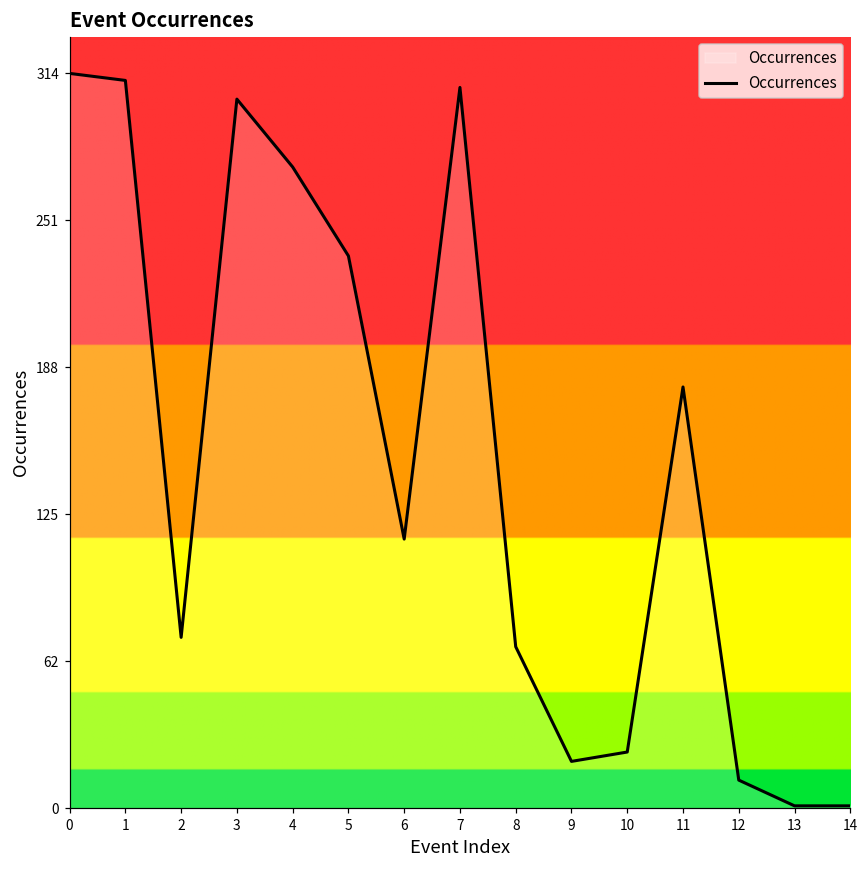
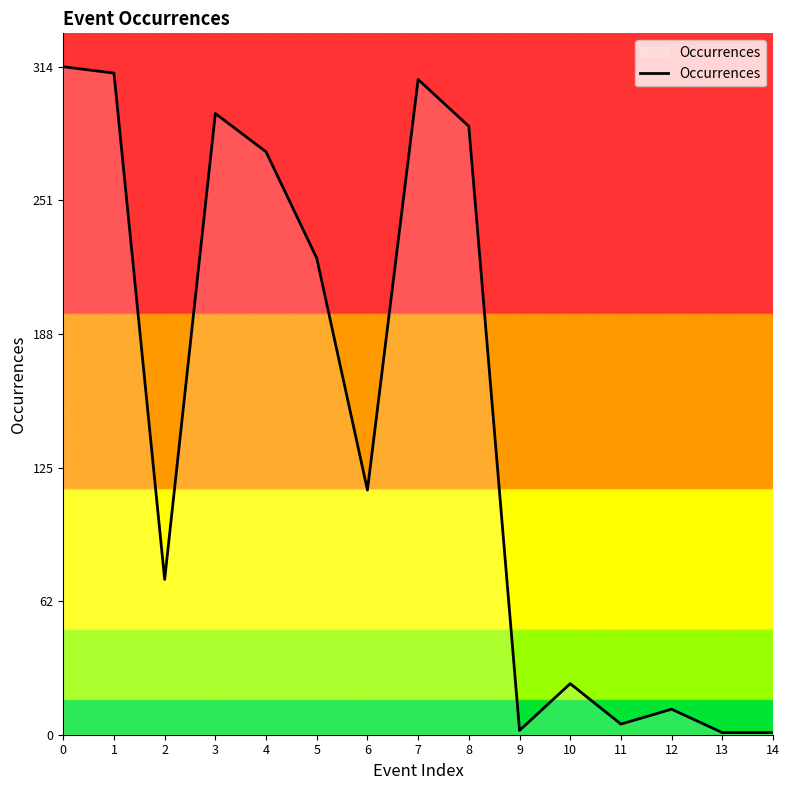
  {
    "0": 314,
    "1": 311,
    "2": 73,
-   "3": 303,
+   "3": 292,
    "4": 274,
-   "5": 236,
+   "5": 224,
    "6": 115,
    "7": 308,
-   "8": 69,
-   "9": 20,
+   "8": 286,
+   "9": 2,
    "10": 24,
-   "11": 180,
+   "11": 5,
    "12": 12,
    "13": 1,
    "14": 1
  }
